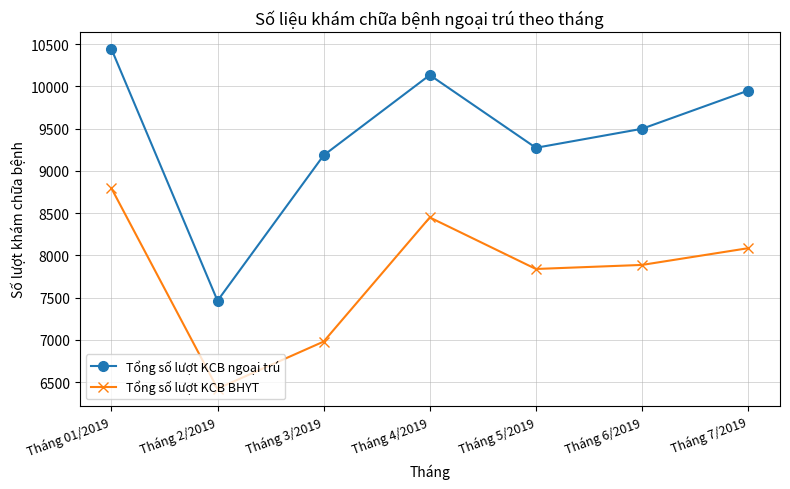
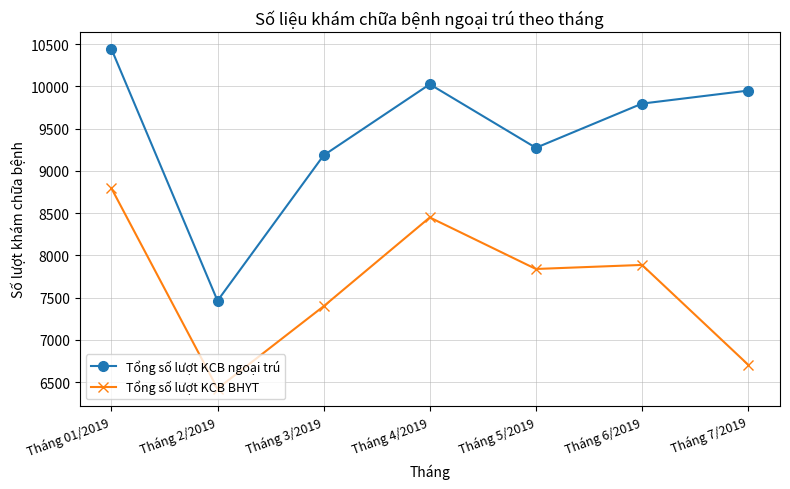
  {
    "Tổng số lượt KCB ngoại trú": {
      "Tháng 01/2019": 10400,
      "Tháng 2/2019": 7500,
      "Tháng 3/2019": 9200,
-     "Tháng 4/2019": 10100,
+     "Tháng 4/2019": 10000,
      "Tháng 5/2019": 9300,
-     "Tháng 6/2019": 9500,
+     "Tháng 6/2019": 9800,
      "Tháng 7/2019": 10000
    },
    "Tổng số lượt KCB BHYT": {
      "Tháng 01/2019": 8800,
-     "Tháng 3/2019": 7000,
+     "Tháng 3/2019": 7400,
      "Tháng 4/2019": 8400,
      "Tháng 5/2019": 7800,
      "Tháng 6/2019": 7900,
-     "Tháng 7/2019": 8100
+     "Tháng 7/2019": 6700
    }
  }
